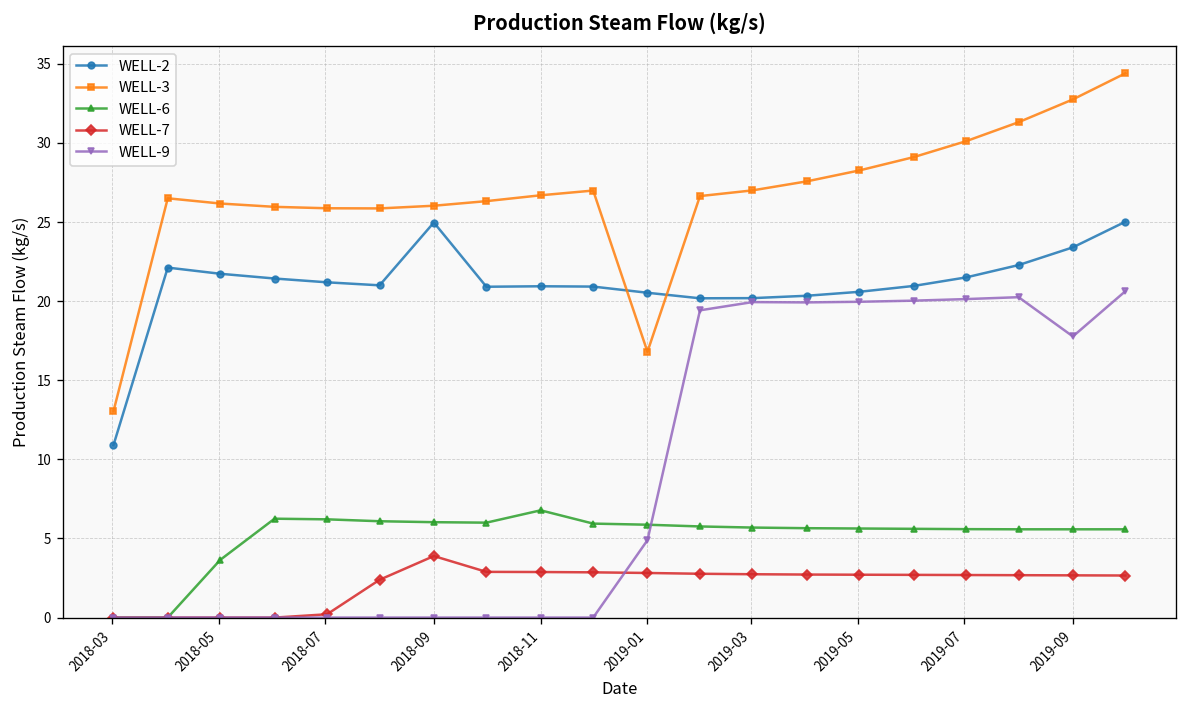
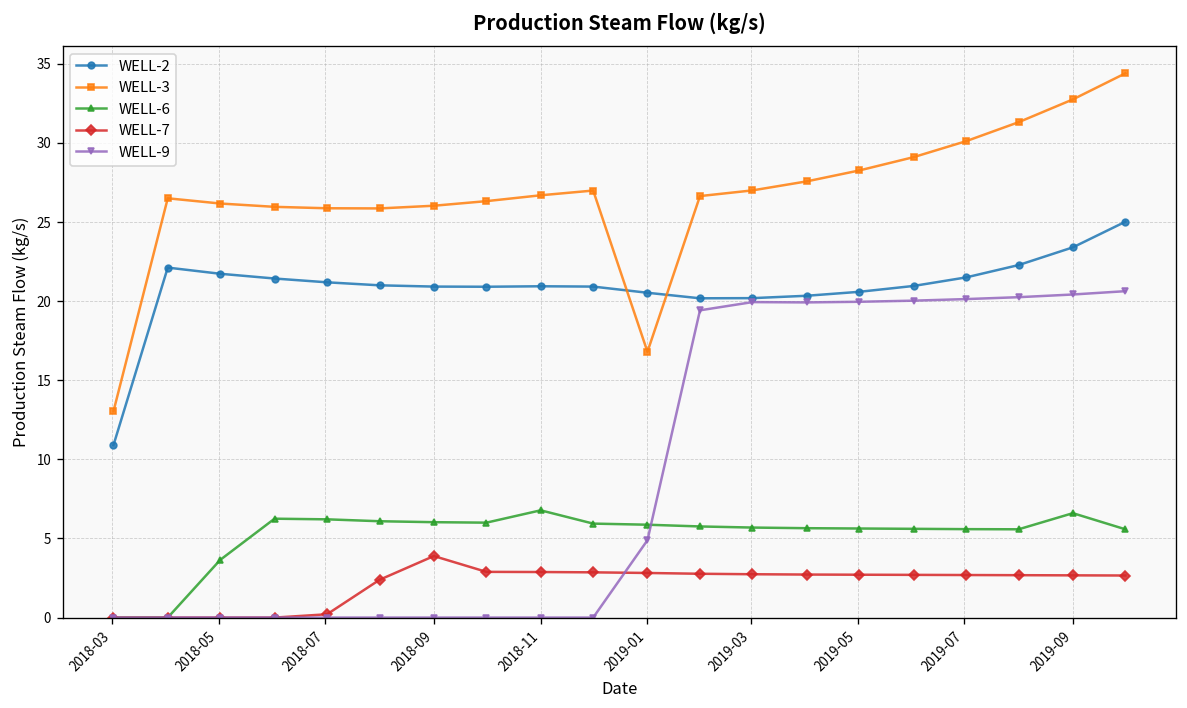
  {
    "WELL-2": {
-     "2018-09": 25.0,
+     "2018-09": 20.9,
      "2018-11": 20.9,
      "2019-01": 20.5,
      "2019-09": 23.4
    },
    "WELL-3": {
      "2018-09": 26.0,
      "2018-11": 26.7,
      "2019-01": 16.8,
      "2019-09": 32.8
    },
    "WELL-6": {
      "2018-09": 6.0,
      "2018-11": 6.8,
      "2019-01": 5.9,
-     "2019-09": 5.6
+     "2019-09": 6.6
    },
    "WELL-7": {
      "2018-09": 3.9,
      "2018-11": 2.9,
      "2019-01": 2.8,
      "2019-09": 2.7
    },
    "WELL-9": {
      "2018-09": 0.0,
      "2018-11": 0.0,
      "2019-01": 4.9,
-     "2019-09": 17.8
+     "2019-09": 20.4
    }
  }
